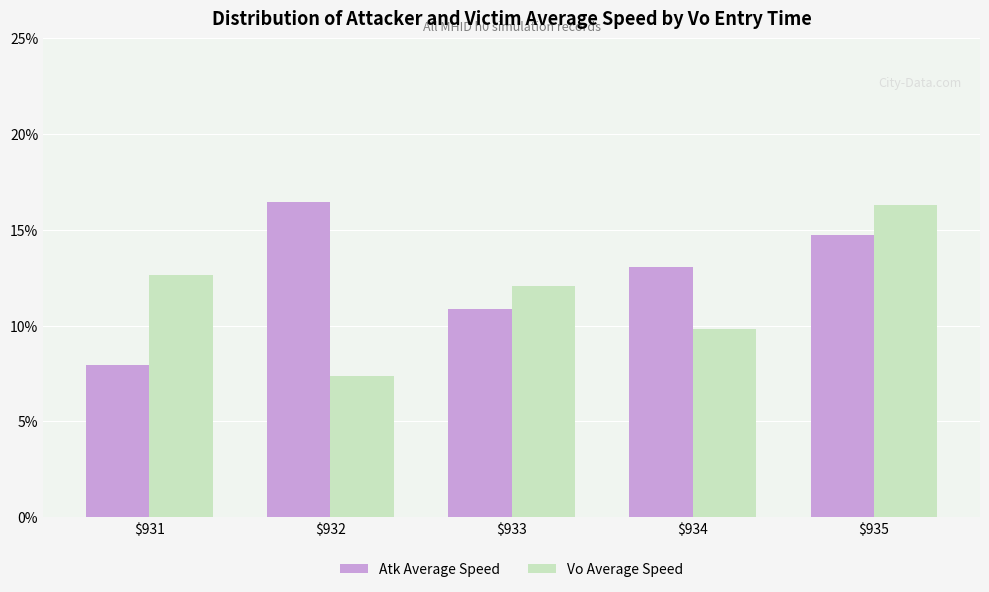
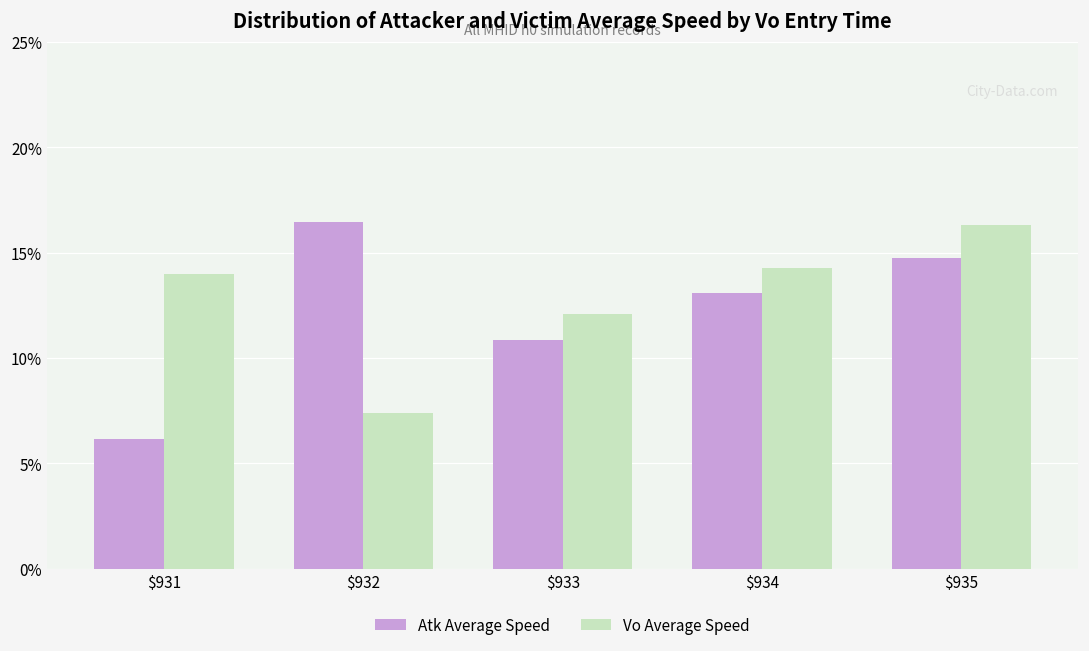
  {
    "Atk Average Speed": {
-     "$931": "8.0%",
+     "$931": "6.1%",
      "$932": "16.4%",
      "$933": "10.9%",
      "$934": "13.1%",
      "$935": "14.7%"
    },
    "Vo Average Speed": {
-     "$931": "12.7%",
+     "$931": "14.0%",
      "$932": "7.4%",
      "$933": "12.1%",
-     "$934": "9.8%",
+     "$934": "14.3%",
      "$935": "16.3%"
    }
  }
